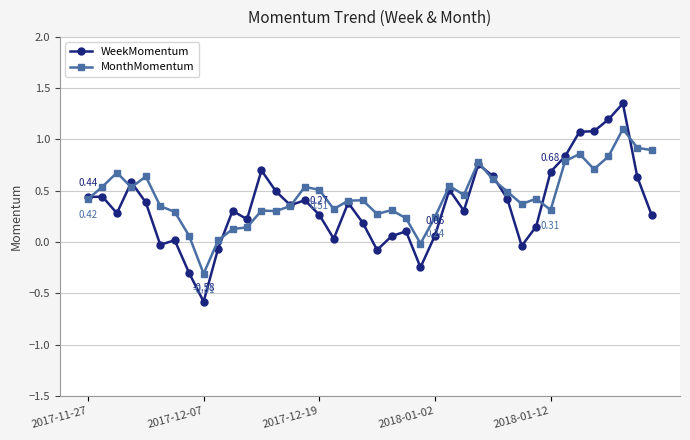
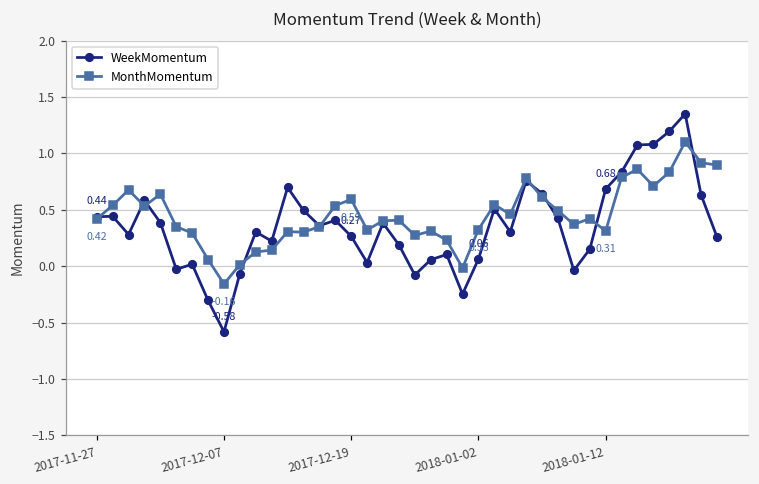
  {
    "WeekMomentum": {
      "2018-01-12": 0.68
    },
    "MonthMomentum": {
-     "2017-12-07": -0.31,
-     "2017-12-19": 0.51,
-     "2018-01-02": 0.24,
+     "2017-12-07": -0.16,
+     "2017-12-19": 0.59,
+     "2018-01-02": 0.33,
      "2018-01-12": 0.31
    }
  }
